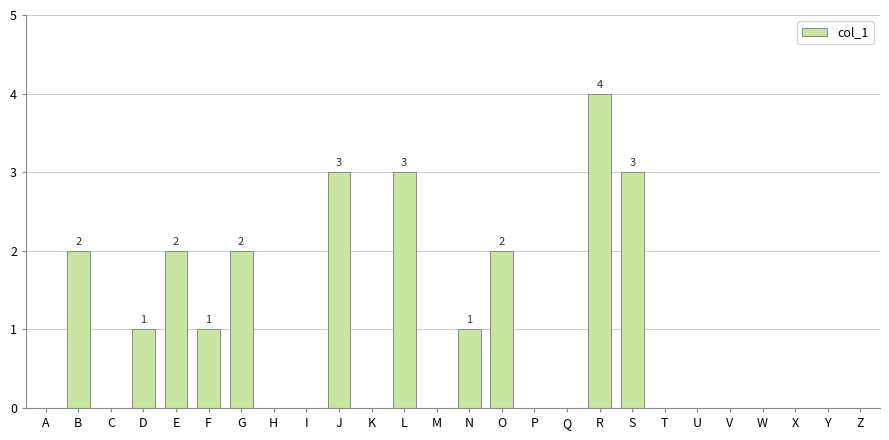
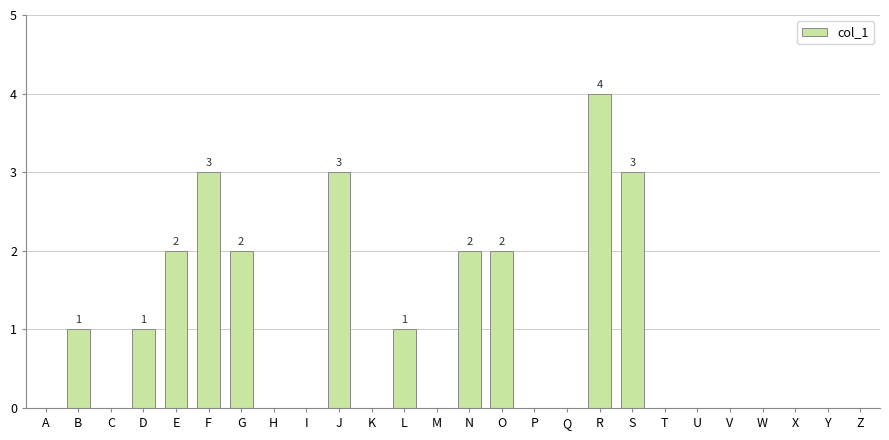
  {
-   "B": 2,
+   "B": 1,
    "D": 1,
    "E": 2,
-   "F": 1,
+   "F": 3,
    "G": 2,
    "J": 3,
-   "L": 3,
-   "N": 1,
+   "L": 1,
+   "N": 2,
    "O": 2,
    "R": 4,
    "S": 3
  }
